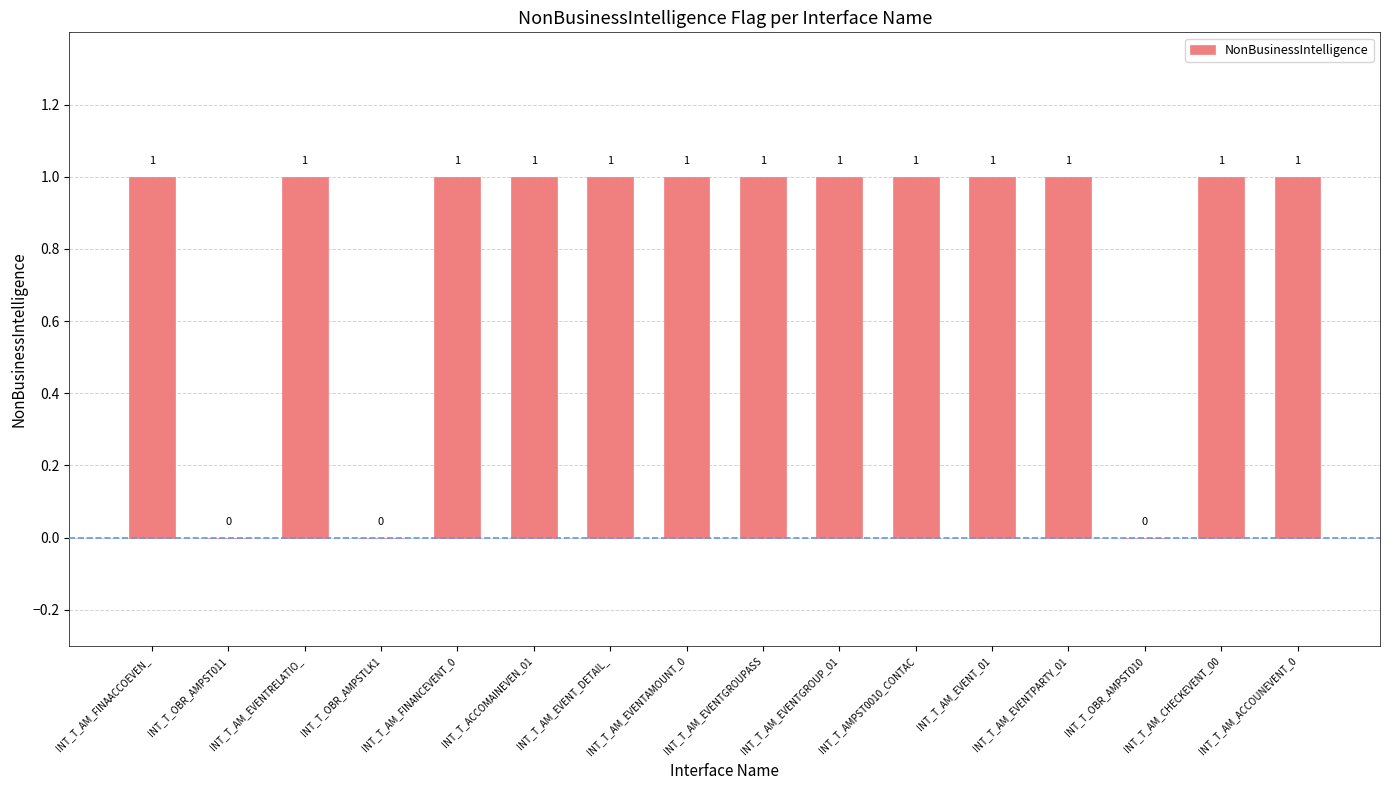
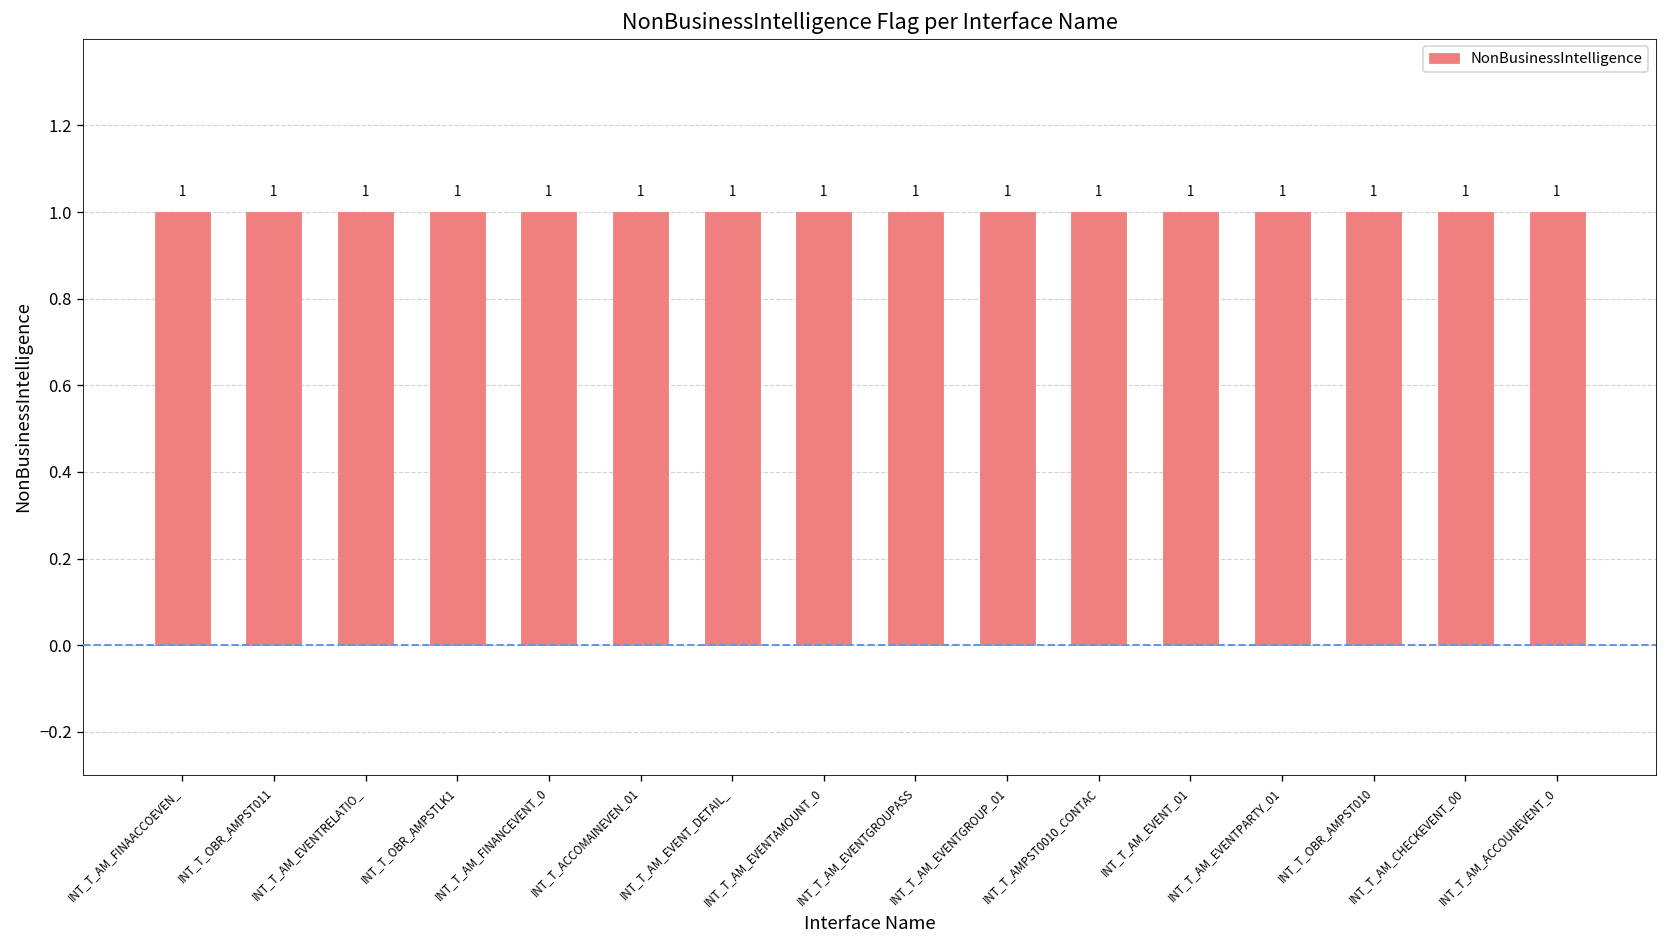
  {
    "INT_T_AM_FINAACCOEVEN_": 1,
-   "INT_T_OBR_AMPST011": 0,
+   "INT_T_OBR_AMPST011": 1,
    "INT_T_AM_EVENTRELATIO_": 1,
-   "INT_T_OBR_AMPSTLK1": 0,
+   "INT_T_OBR_AMPSTLK1": 1,
    "INT_T_AM_FINANCEVENT_0": 1,
    "INT_T_ACCOMAINEVEN_01": 1,
    "INT_T_AM_EVENT_DETAIL_": 1,
    "INT_T_AM_EVENTAMOUNT_0": 1,
    "INT_T_AM_EVENTGROUPASS": 1,
    "INT_T_AM_EVENTGROUP_01": 1,
    "INT_T_AMPST0010_CONTAC": 1,
    "INT_T_AM_EVENT_01": 1,
    "INT_T_AM_EVENTPARTY_01": 1,
-   "INT_T_OBR_AMPST010": 0,
+   "INT_T_OBR_AMPST010": 1,
    "INT_T_AM_CHECKEVENT_00": 1,
    "INT_T_AM_ACCOUNEVENT_0": 1
  }
